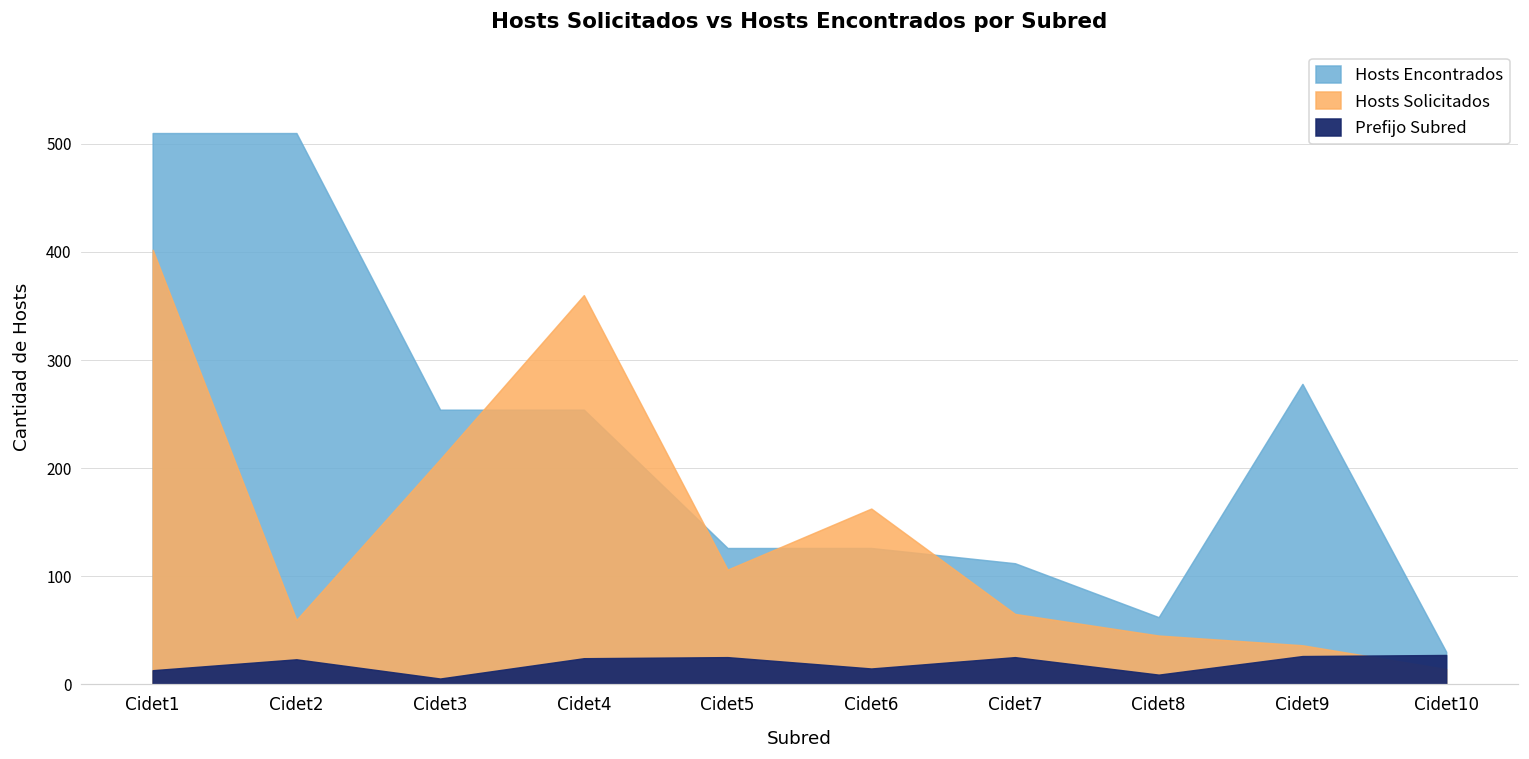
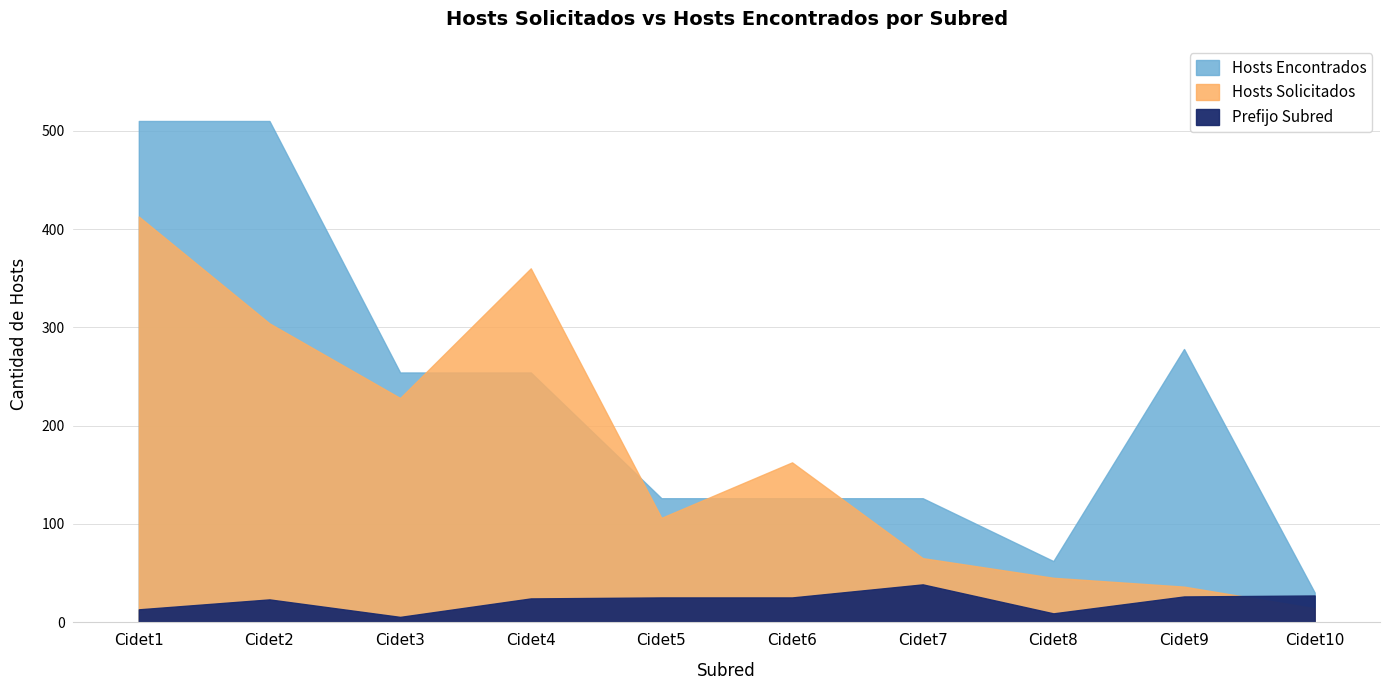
  {
    "Hosts Encontrados": {
      "Cidet1": 510,
      "Cidet2": 510,
      "Cidet3": 250,
      "Cidet4": 250,
      "Cidet5": 130,
      "Cidet6": 130,
-     "Cidet7": 110,
+     "Cidet7": 130,
      "Cidet8": 60,
      "Cidet9": 280,
      "Cidet10": 30
    },
    "Hosts Solicitados": {
-     "Cidet1": 400,
-     "Cidet2": 60,
-     "Cidet3": 210,
+     "Cidet1": 410,
+     "Cidet2": 300,
+     "Cidet3": 230,
      "Cidet4": 360,
      "Cidet5": 110,
      "Cidet6": 160,
      "Cidet7": 70,
      "Cidet8": 50,
      "Cidet9": 40,
      "Cidet10": 10
    },
    "Prefijo Subred": {
      "Cidet1": 10,
      "Cidet2": 20,
      "Cidet3": 10,
      "Cidet4": 20,
      "Cidet5": 30,
-     "Cidet6": 10,
-     "Cidet7": 30,
+     "Cidet6": 30,
+     "Cidet7": 40,
      "Cidet8": 10,
      "Cidet9": 30,
      "Cidet10": 30
    }
  }
